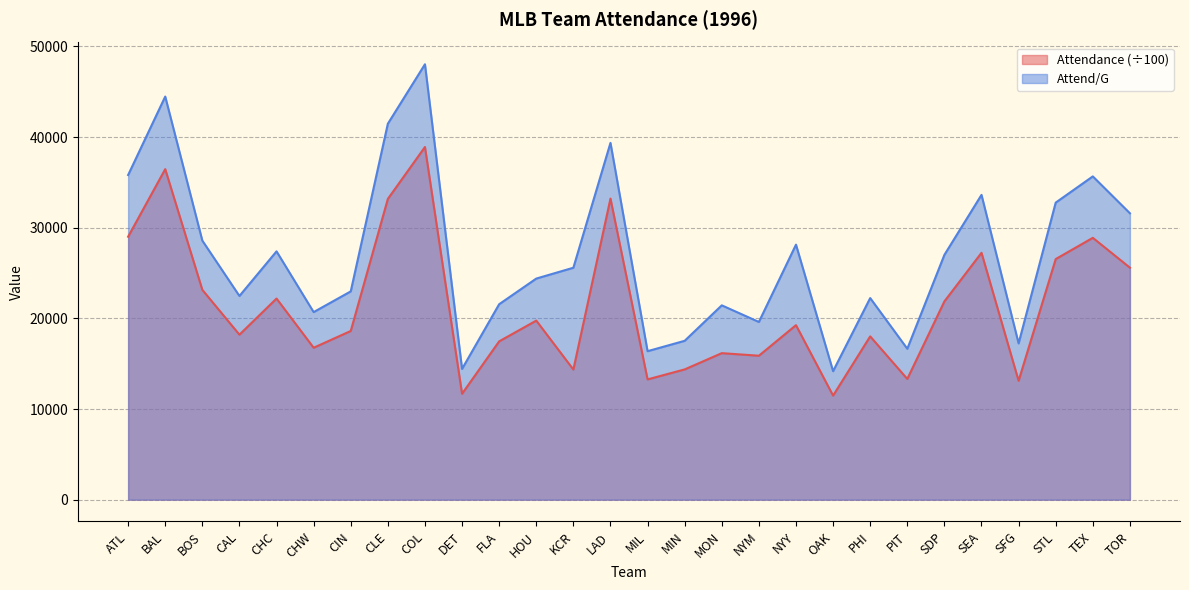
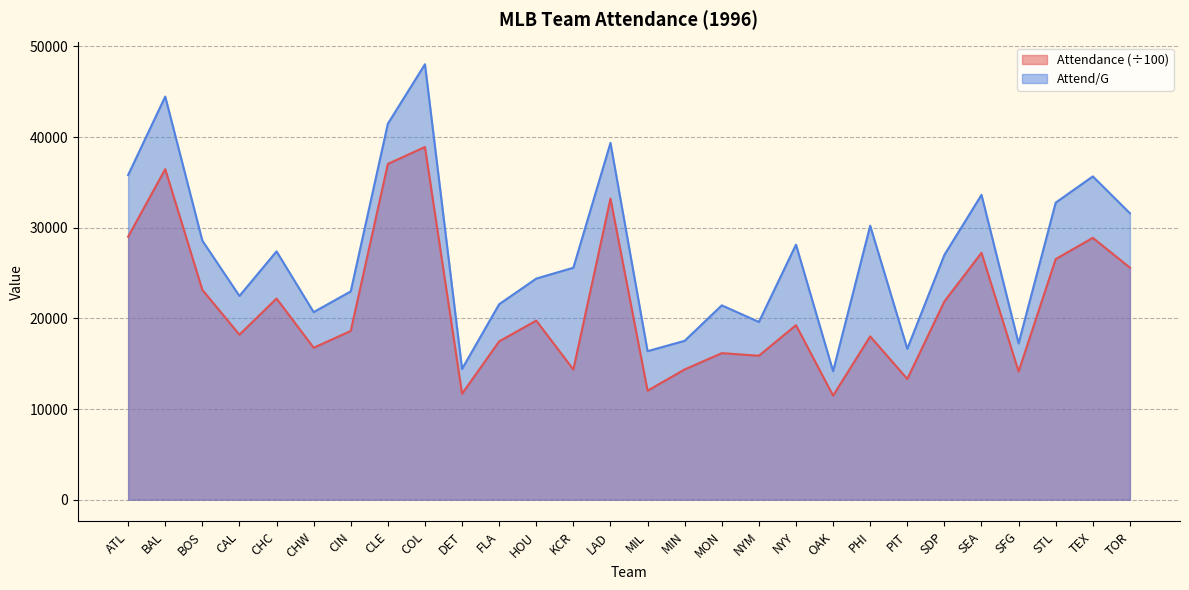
  {
    "Attendance (÷100)": {
      "ATL": 29000,
      "BAL": 36000,
      "BOS": 23000,
      "CAL": 18000,
      "CHC": 22000,
      "CHW": 17000,
      "CIN": 19000,
-     "CLE": 33000,
+     "CLE": 37000,
      "COL": 39000,
      "DET": 12000,
      "FLA": 17000,
      "HOU": 20000,
      "KCR": 14000,
      "LAD": 33000,
-     "MIL": 13000,
+     "MIL": 12000,
      "MIN": 14000,
      "MON": 16000,
      "NYM": 16000,
      "NYY": 19000,
      "OAK": 11000,
      "PHI": 18000,
      "PIT": 13000,
      "SDP": 22000,
      "SEA": 27000,
-     "SFG": 13000,
+     "SFG": 14000,
      "STL": 27000,
      "TEX": 29000,
      "TOR": 26000
    },
    "Attend/G": {
      "ATL": 36000,
      "BAL": 44000,
      "BOS": 29000,
      "CAL": 22000,
      "CHC": 27000,
      "CHW": 21000,
      "CIN": 23000,
      "CLE": 41000,
      "COL": 48000,
      "DET": 14000,
      "FLA": 22000,
      "HOU": 24000,
      "KCR": 26000,
      "LAD": 39000,
      "MIL": 16000,
      "MIN": 18000,
      "MON": 21000,
      "NYM": 20000,
      "NYY": 28000,
      "OAK": 14000,
-     "PHI": 22000,
+     "PHI": 30000,
      "PIT": 17000,
      "SDP": 27000,
      "SEA": 34000,
      "SFG": 17000,
      "STL": 33000,
      "TEX": 36000,
      "TOR": 32000
    }
  }
